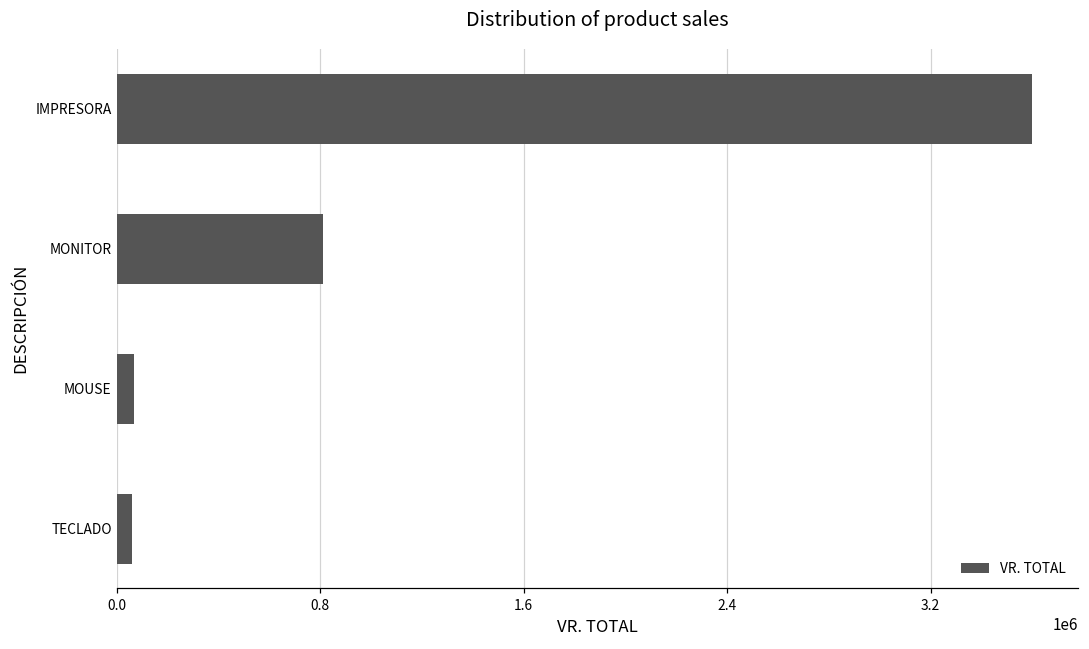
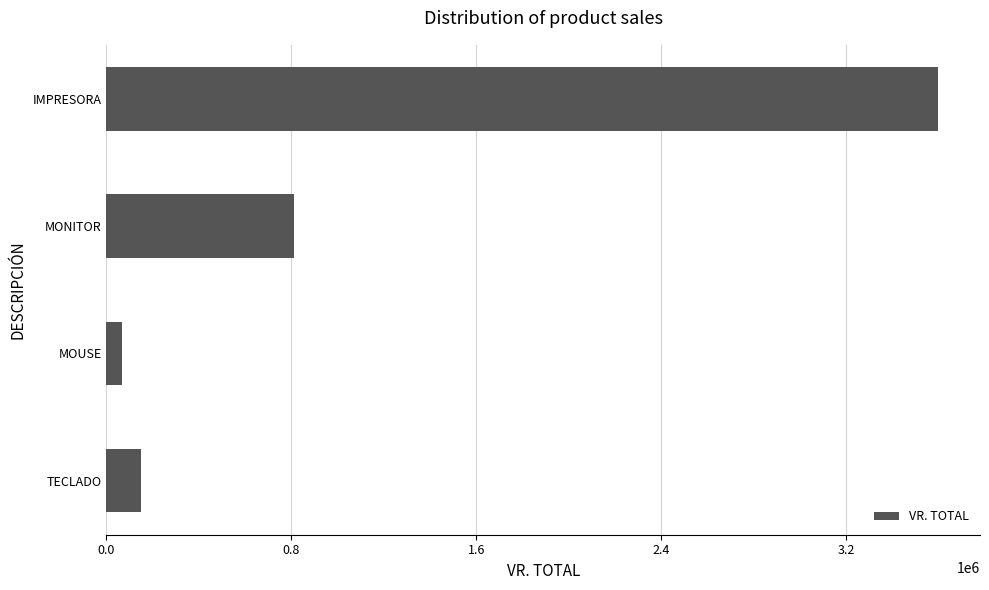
  {
    "IMPRESORA": 3600000,
    "MONITOR": 810000,
    "MOUSE": 70000,
-   "TECLADO": 60000
+   "TECLADO": 150000
  }
